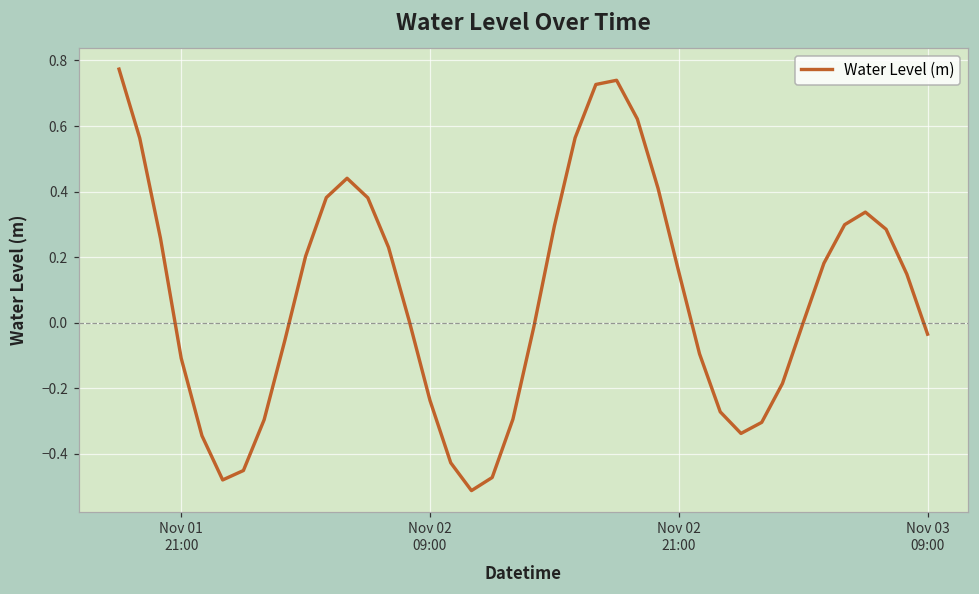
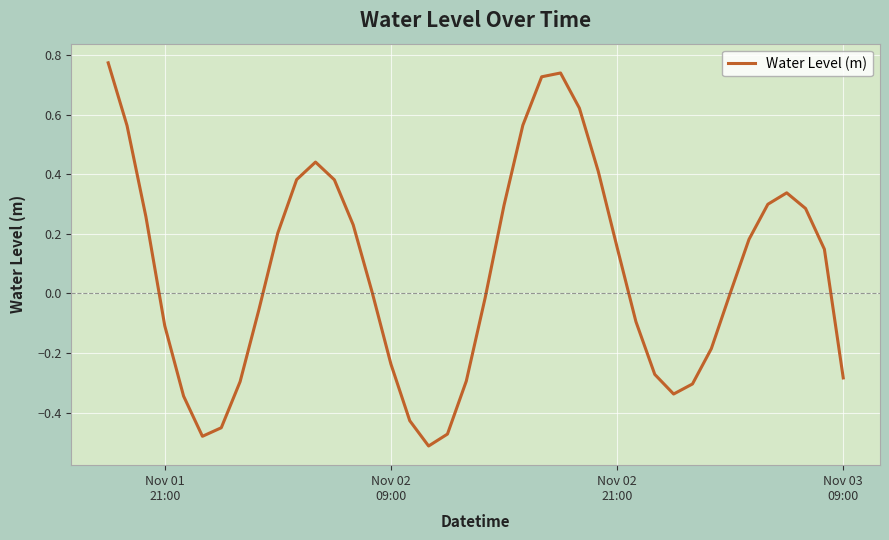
  {
    "Nov 01 21:00": -0.11,
    "Nov 02 09:00": -0.24,
    "Nov 02 21:00": 0.15,
-   "Nov 03 09:00": -0.03
+   "Nov 03 09:00": -0.28
  }
